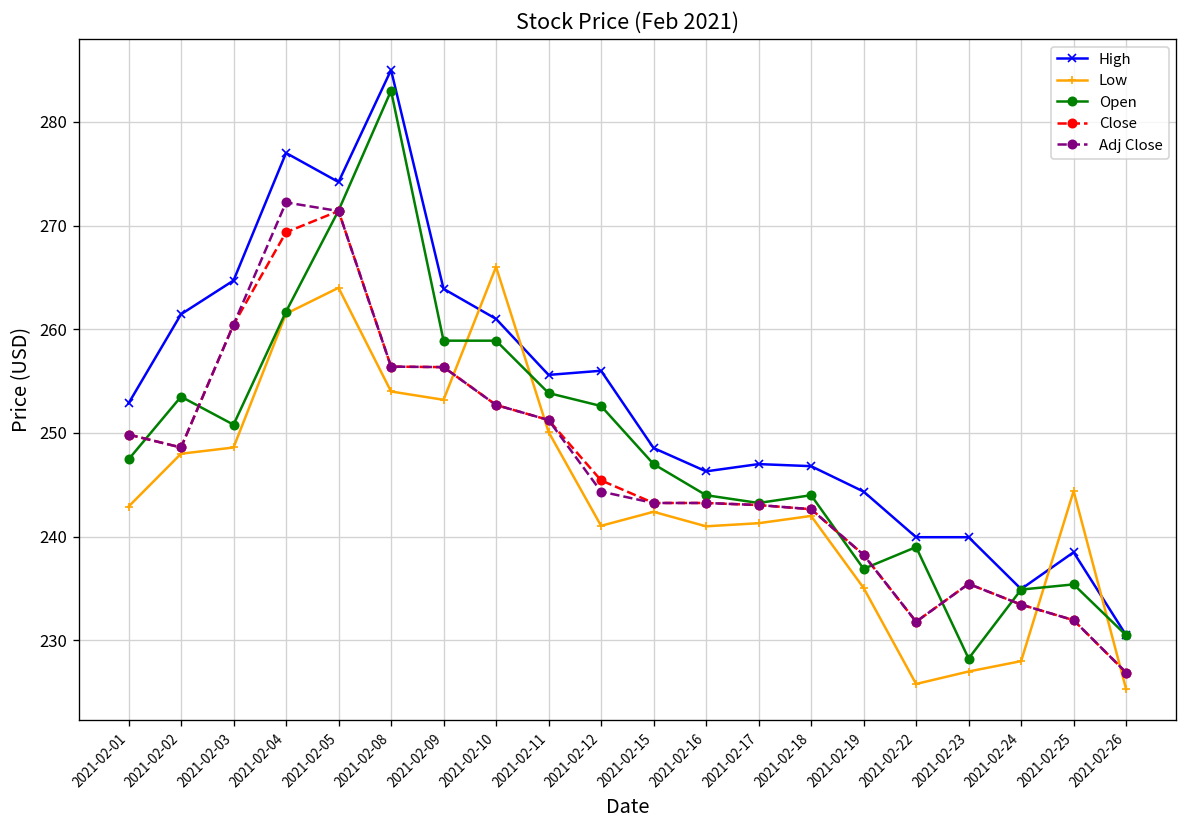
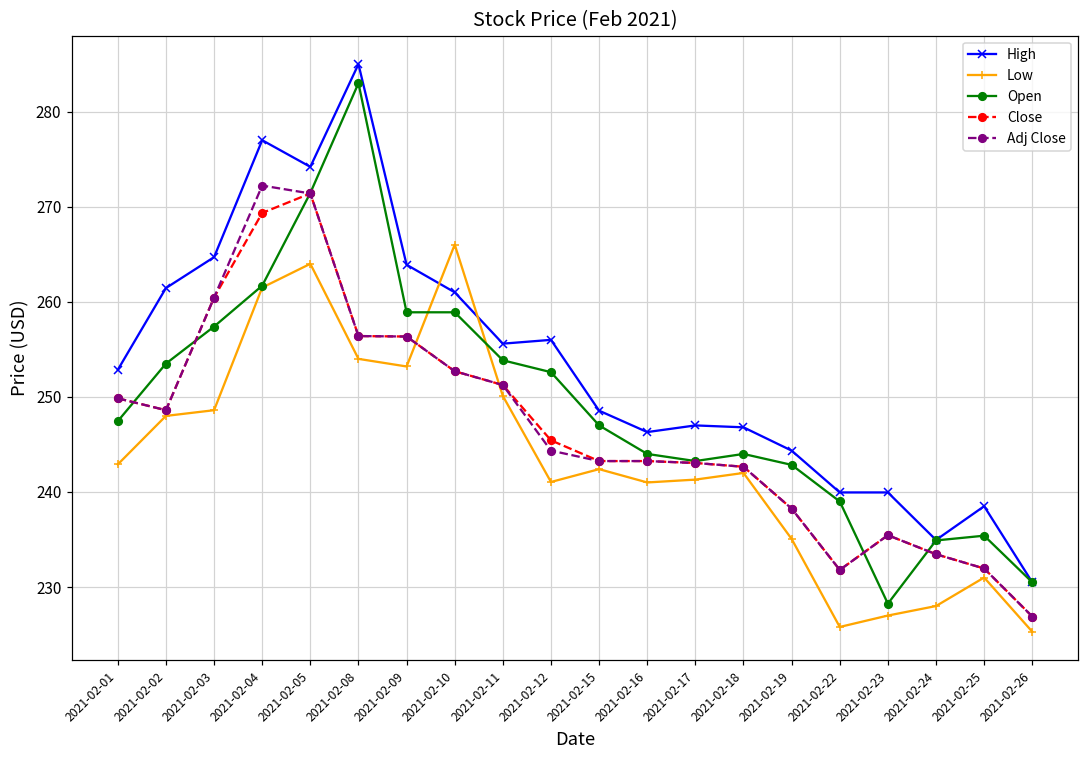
  {
    "High": {
      "2021-02-01": 253,
      "2021-02-02": 261,
      "2021-02-03": 265,
      "2021-02-04": 277,
      "2021-02-05": 274,
      "2021-02-08": 285,
      "2021-02-09": 264,
      "2021-02-10": 261,
      "2021-02-11": 256,
      "2021-02-12": 256,
      "2021-02-15": 249,
      "2021-02-16": 246,
      "2021-02-17": 247,
      "2021-02-18": 247,
      "2021-02-19": 244,
      "2021-02-22": 240,
      "2021-02-23": 240,
      "2021-02-25": 239
    },
    "Low": {
      "2021-02-01": 243,
      "2021-02-02": 248,
      "2021-02-03": 249,
      "2021-02-05": 264,
      "2021-02-08": 254,
      "2021-02-09": 253,
      "2021-02-10": 266,
      "2021-02-11": 250,
      "2021-02-12": 241,
      "2021-02-15": 242,
      "2021-02-16": 241,
      "2021-02-17": 241,
      "2021-02-18": 242,
      "2021-02-19": 235,
      "2021-02-22": 226,
      "2021-02-23": 227,
      "2021-02-24": 228,
-     "2021-02-25": 244,
+     "2021-02-25": 231,
      "2021-02-26": 225
    },
    "Open": {
      "2021-02-01": 247,
      "2021-02-02": 254,
-     "2021-02-03": 251,
+     "2021-02-03": 257,
      "2021-02-08": 283,
      "2021-02-09": 259,
      "2021-02-10": 259,
      "2021-02-11": 254,
      "2021-02-12": 253,
      "2021-02-15": 247,
      "2021-02-16": 244,
      "2021-02-18": 244,
-     "2021-02-19": 237,
+     "2021-02-19": 243,
      "2021-02-22": 239,
      "2021-02-23": 228,
      "2021-02-25": 235
    },
    "Close": {
      "2021-02-04": 269,
      "2021-02-12": 245
    },
    "Adj Close": {
      "2021-02-04": 272,
      "2021-02-12": 244
    }
  }
